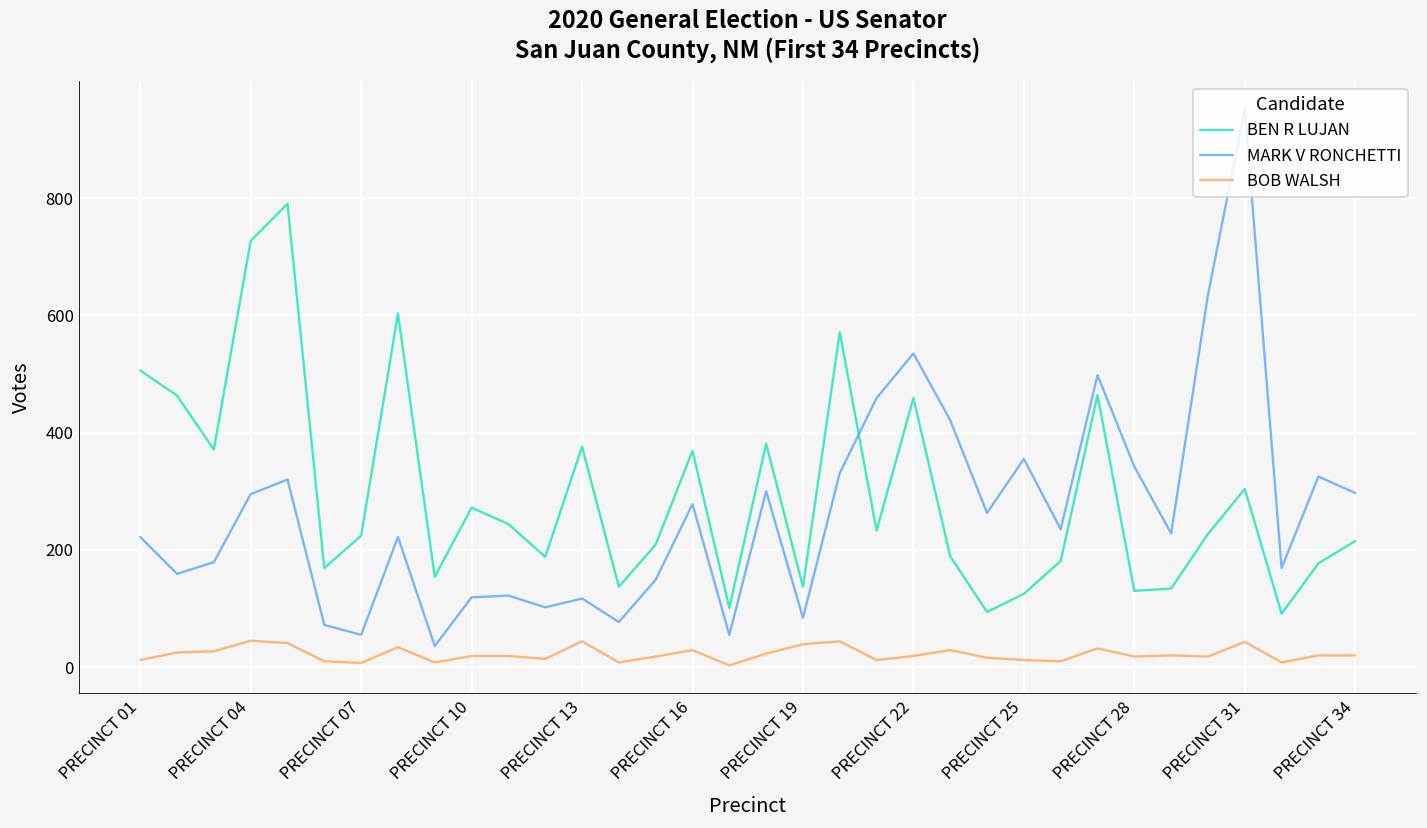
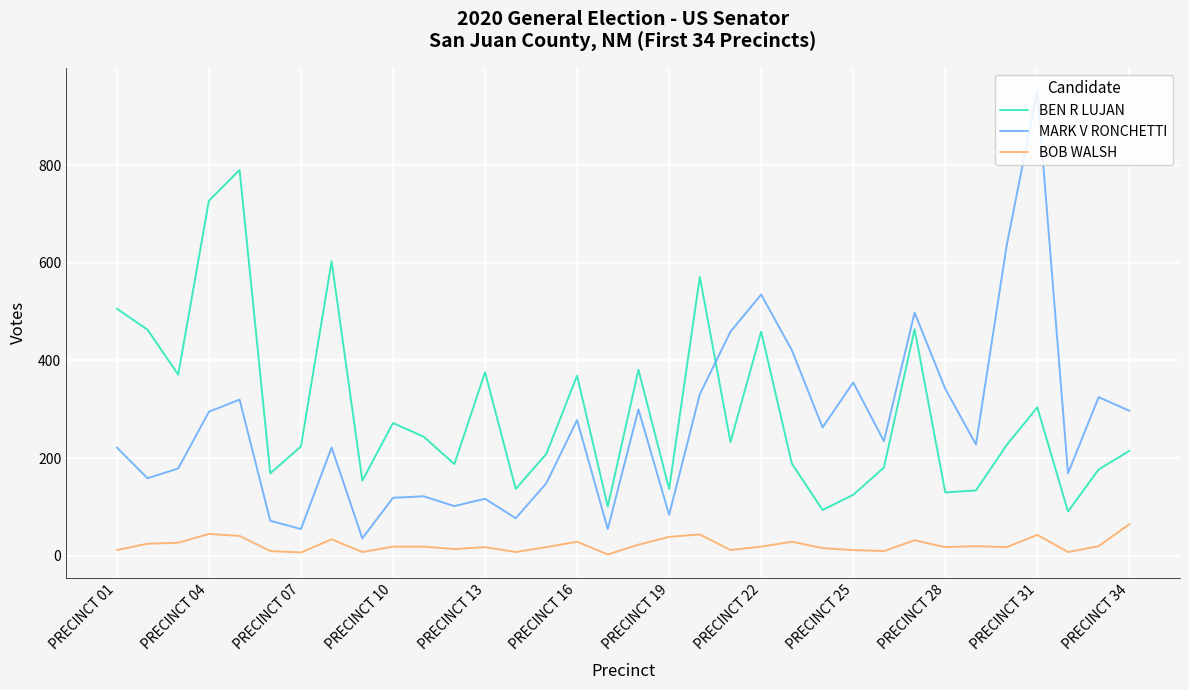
  {
    "BEN R LUJAN": {
      "PRECINCT 01": 510,
      "PRECINCT 04": 730,
      "PRECINCT 07": 220,
      "PRECINCT 10": 270,
      "PRECINCT 13": 380,
      "PRECINCT 16": 370,
      "PRECINCT 19": 140,
      "PRECINCT 22": 460,
      "PRECINCT 25": 130,
      "PRECINCT 28": 130,
      "PRECINCT 31": 300,
      "PRECINCT 34": 220
    },
    "MARK V RONCHETTI": {
      "PRECINCT 01": 220,
      "PRECINCT 04": 300,
      "PRECINCT 07": 60,
      "PRECINCT 10": 120,
      "PRECINCT 13": 120,
      "PRECINCT 16": 280,
      "PRECINCT 19": 80,
      "PRECINCT 22": 540,
      "PRECINCT 25": 360,
      "PRECINCT 28": 340,
      "PRECINCT 34": 300
    },
    "BOB WALSH": {
      "PRECINCT 01": 10,
      "PRECINCT 04": 50,
      "PRECINCT 07": 10,
      "PRECINCT 10": 20,
-     "PRECINCT 13": 40,
+     "PRECINCT 13": 20,
      "PRECINCT 16": 30,
      "PRECINCT 19": 40,
      "PRECINCT 22": 20,
      "PRECINCT 25": 10,
      "PRECINCT 28": 20,
      "PRECINCT 31": 40,
-     "PRECINCT 34": 20
+     "PRECINCT 34": 70
    }
  }
